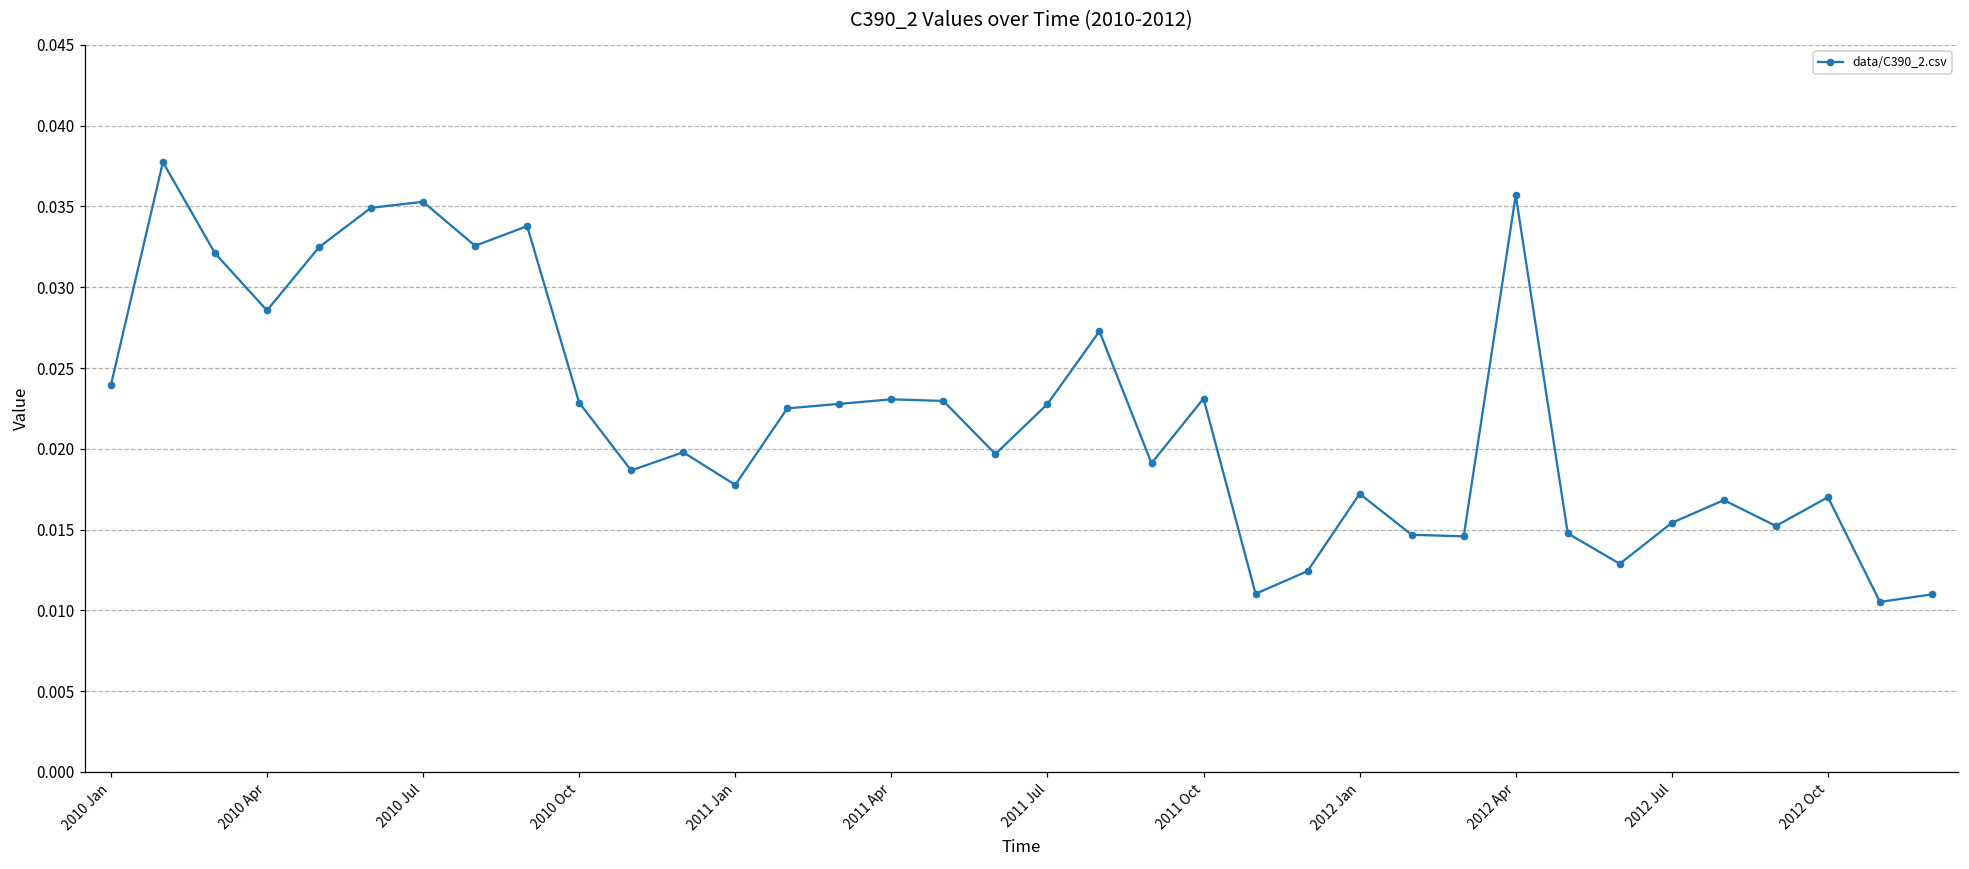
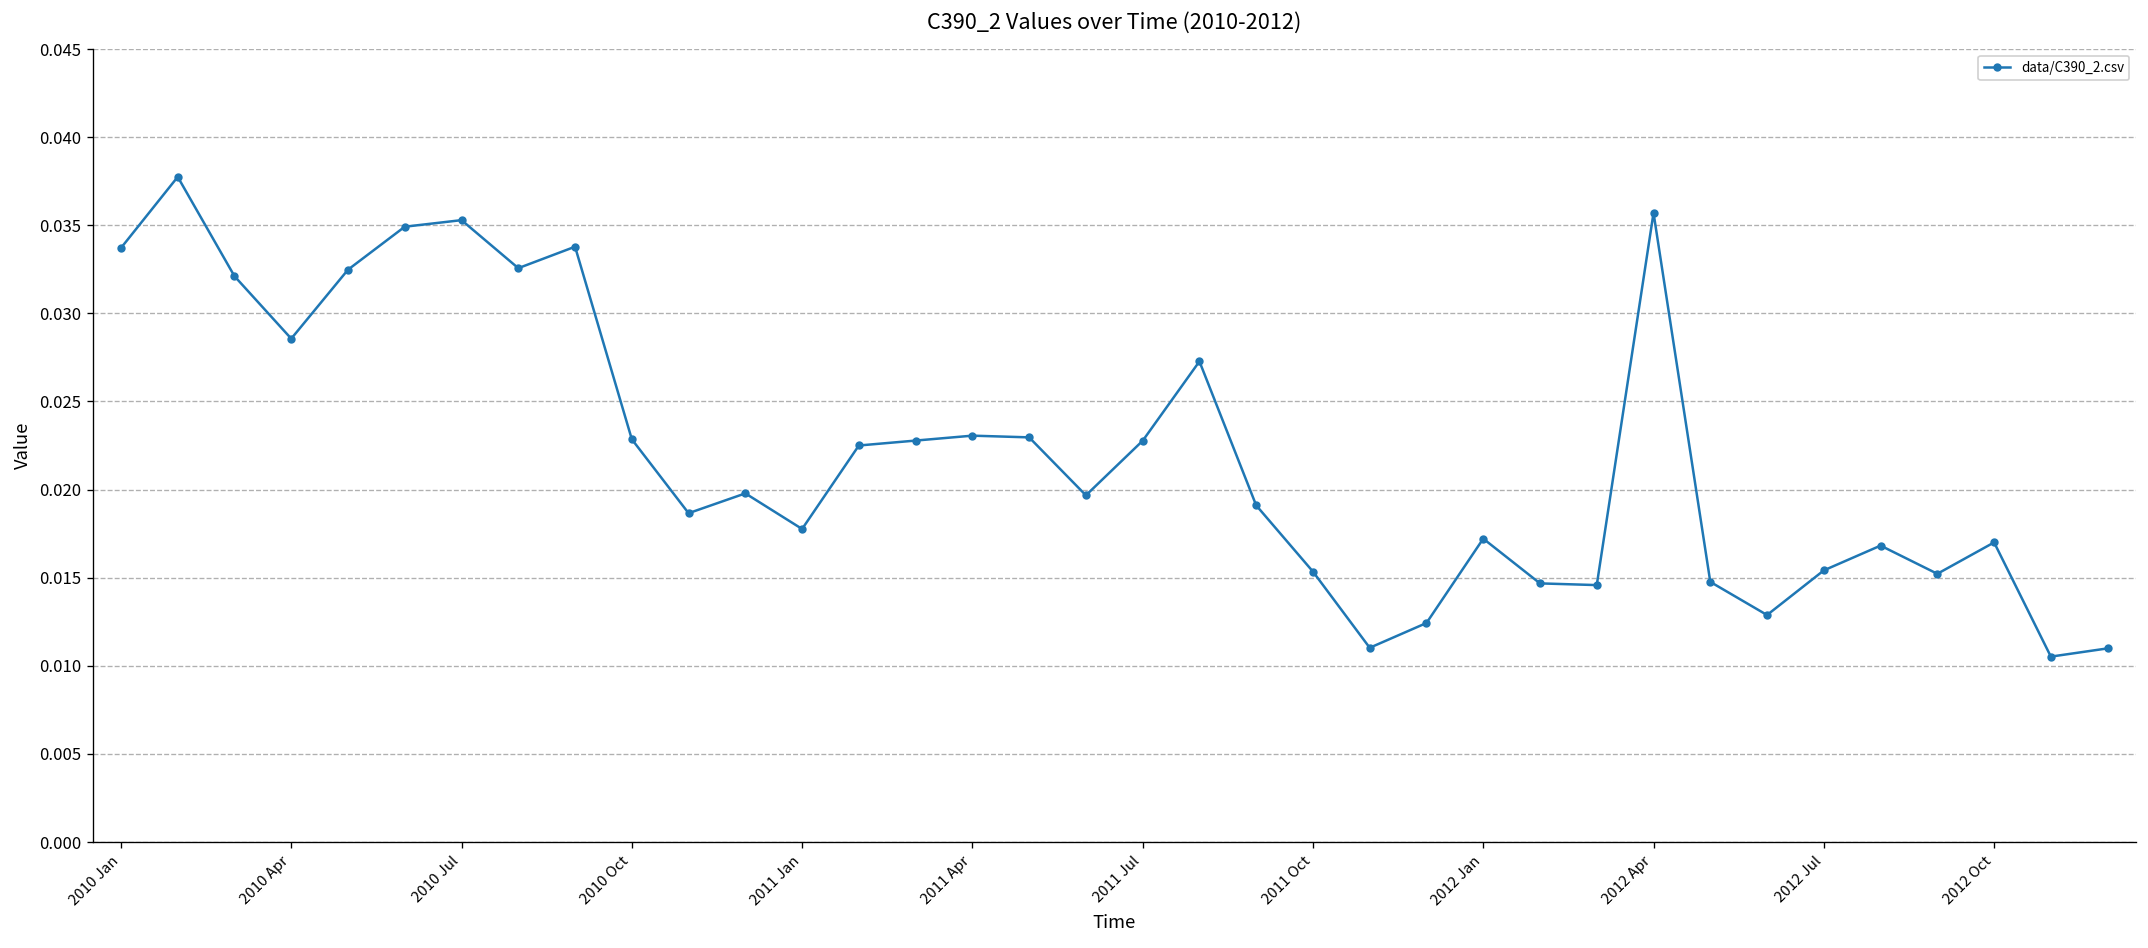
  {
-   "2010 Jan": 0.0239,
+   "2010 Jan": 0.0337,
    "2010 Apr": 0.0286,
    "2010 Jul": 0.0353,
    "2010 Oct": 0.0229,
    "2011 Jan": 0.0178,
    "2011 Apr": 0.0231,
    "2011 Jul": 0.0228,
-   "2011 Oct": 0.0231,
+   "2011 Oct": 0.0153,
    "2012 Jan": 0.0172,
    "2012 Apr": 0.0357,
    "2012 Jul": 0.0154,
    "2012 Oct": 0.0170
  }
